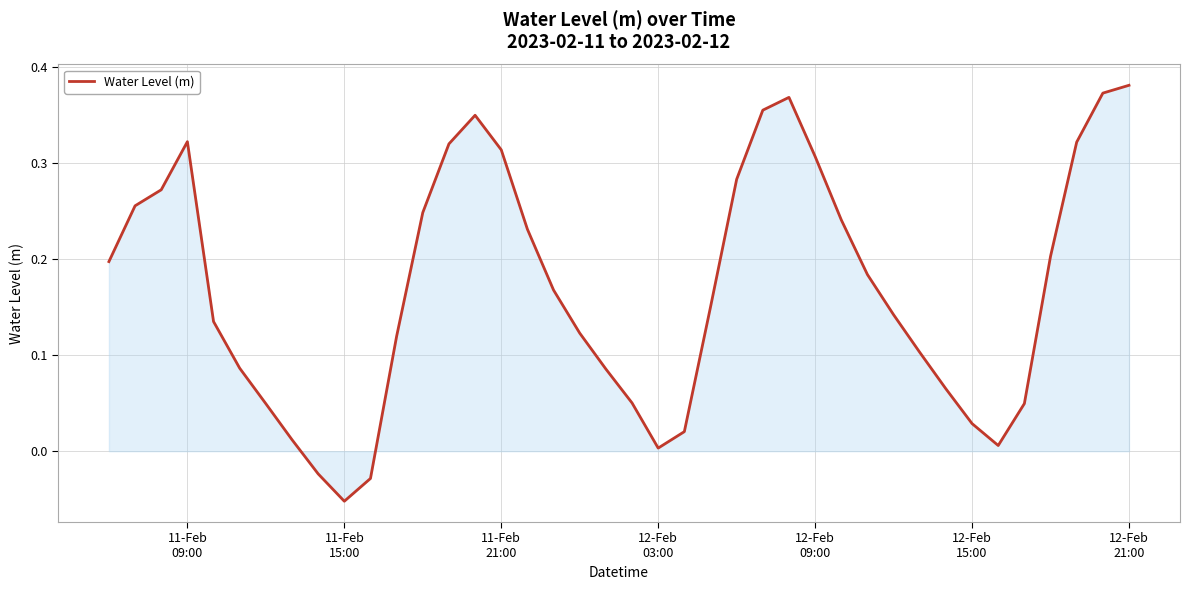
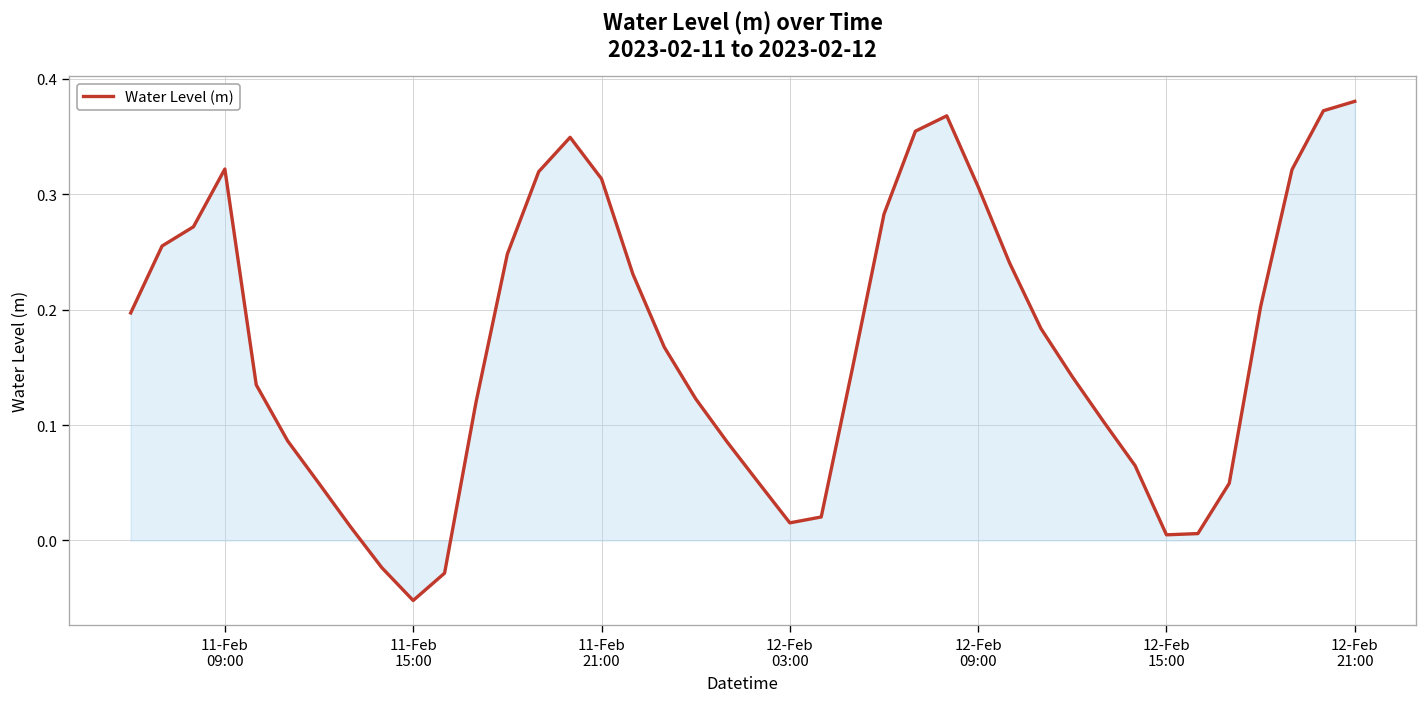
  {
    "Water Level (m)": {
      "11-Feb 15:00": -0.05,
-     "12-Feb 03:00": 0.00,
-     "12-Feb 15:00": 0.03
+     "12-Feb 03:00": 0.02,
+     "12-Feb 15:00": 0.00
    }
  }
